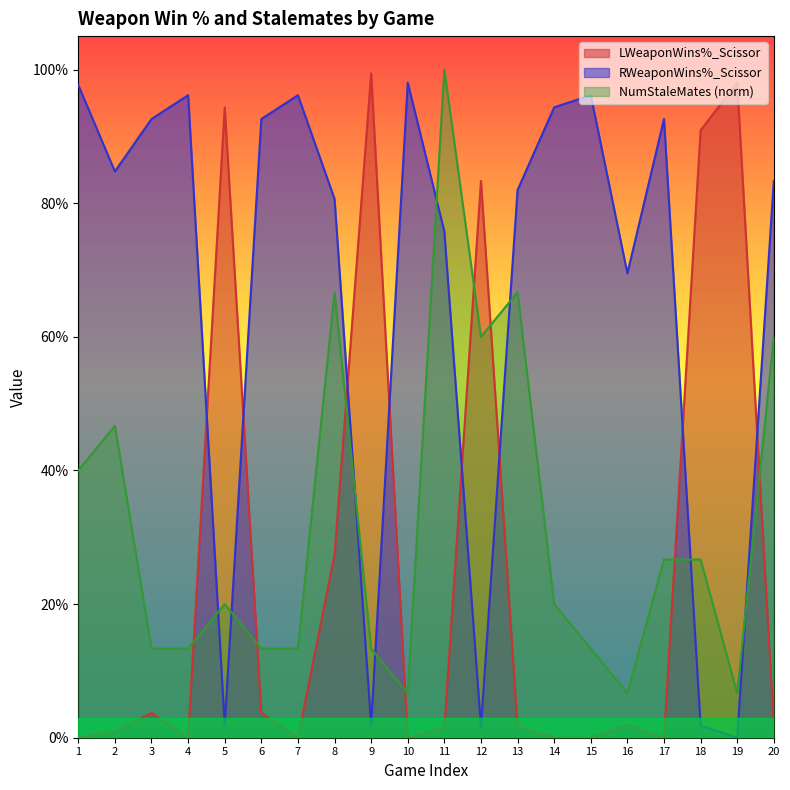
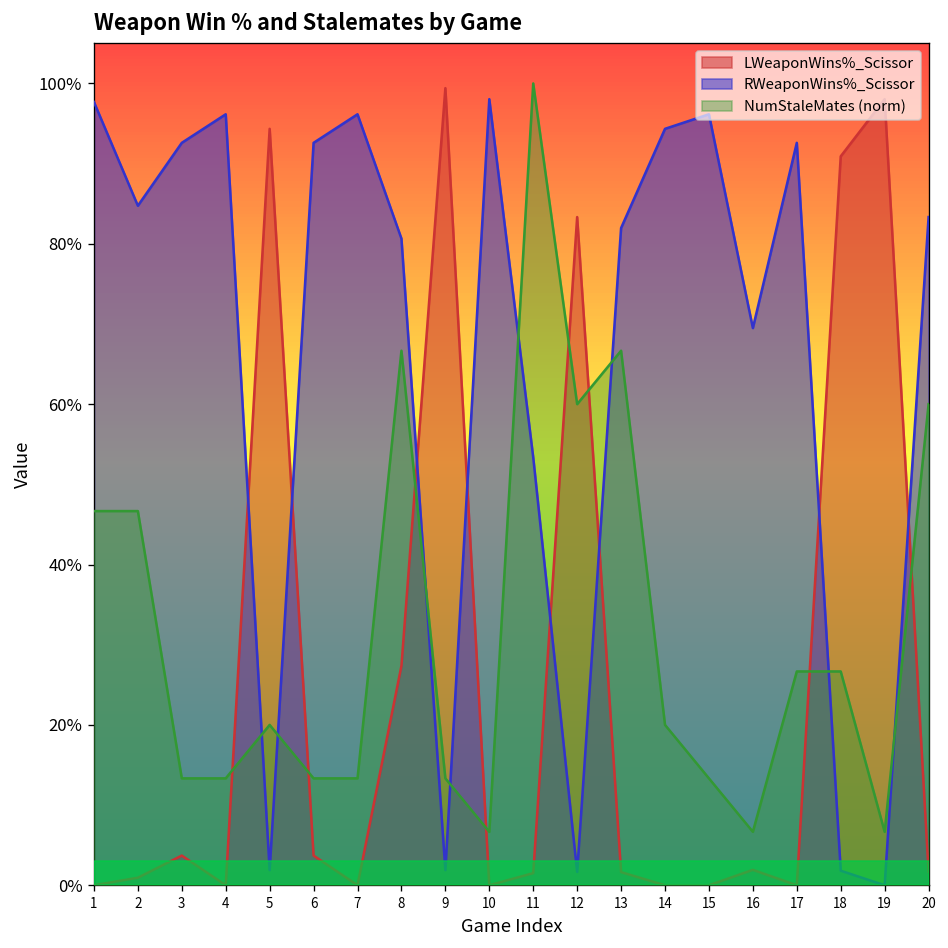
  {
    "LWeaponWins%_Scissor": {
      "3": "4%",
      "5": "94%",
      "6": "4%",
      "8": "27%",
      "9": "99%",
      "12": "83%",
      "18": "91%"
    },
    "RWeaponWins%_Scissor": {
      "1": "98%",
      "2": "85%",
      "3": "93%",
      "4": "96%",
      "6": "93%",
      "7": "96%",
      "8": "81%",
      "10": "98%",
-     "11": "76%",
+     "11": "53%",
      "13": "82%",
      "14": "94%",
      "16": "69%",
      "17": "93%",
      "20": "83%"
    },
    "NumStaleMates (norm)": {
-     "1": "40%",
+     "1": "47%",
      "2": "47%",
      "3": "13%",
      "4": "13%",
      "5": "20%",
      "6": "13%",
      "7": "13%",
      "8": "67%",
      "9": "13%",
      "10": "7%",
      "11": "100%",
      "12": "60%",
      "13": "67%",
      "14": "20%",
      "15": "13%",
      "16": "7%",
      "17": "27%",
      "18": "27%",
      "19": "7%",
      "20": "60%"
    }
  }
